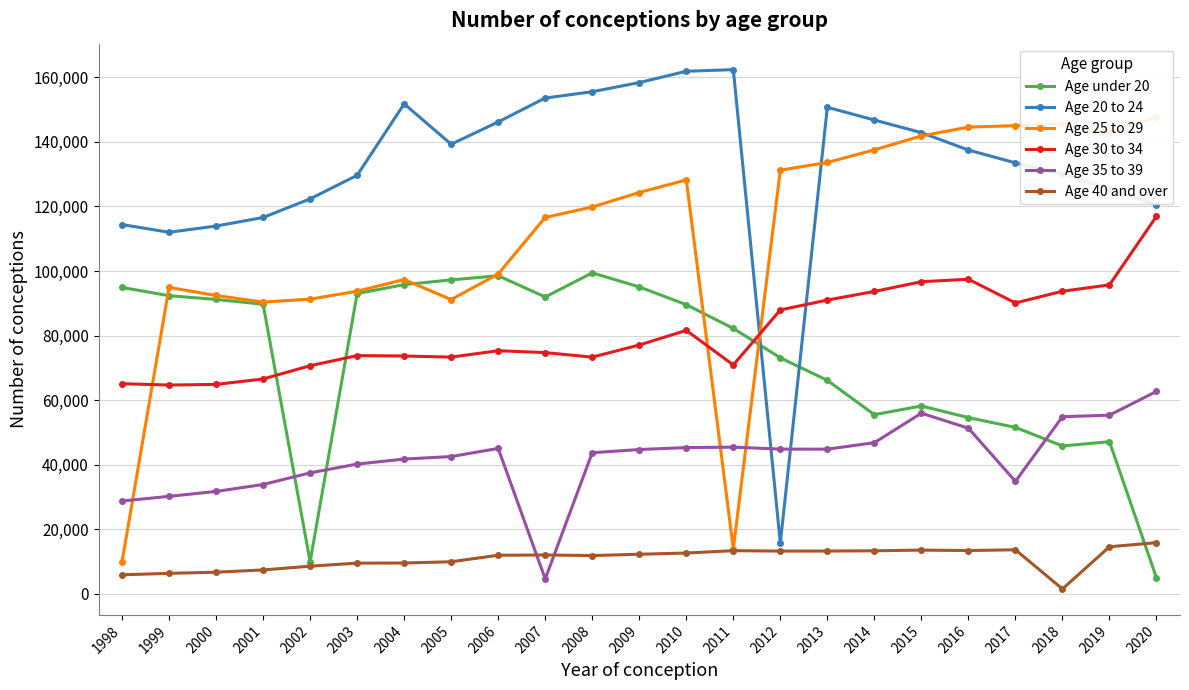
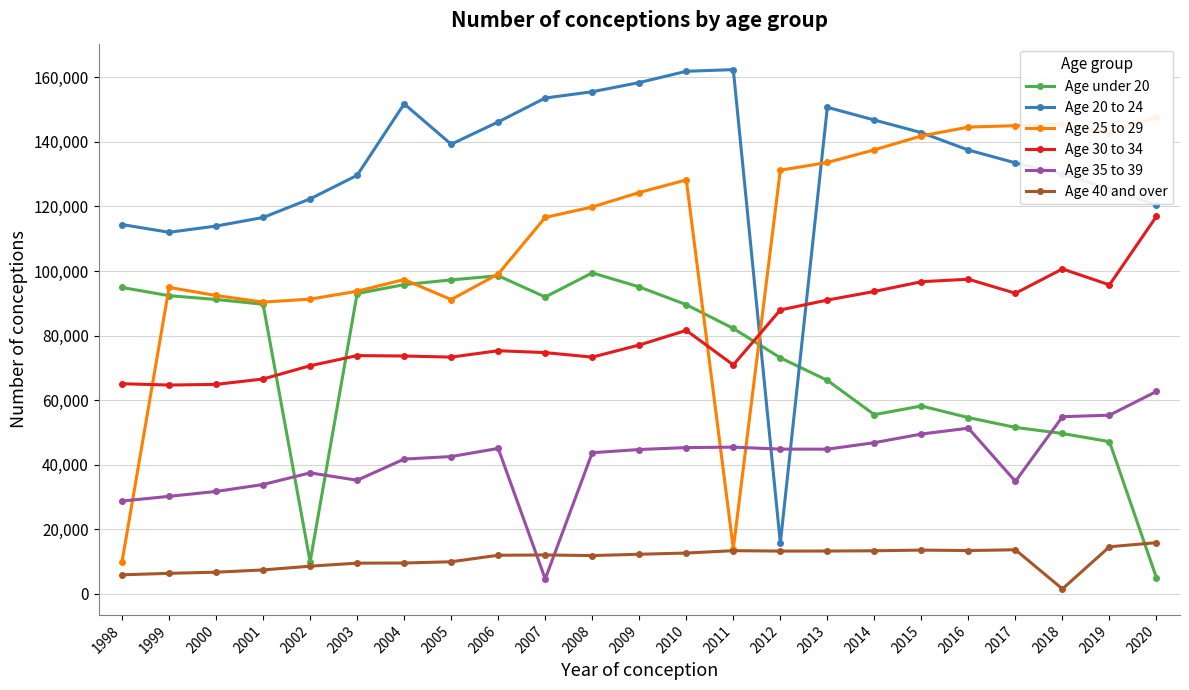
  {
    "Age under 20": {
      "1998": "95,000",
      "1999": "92,000",
      "2000": "91,000",
      "2002": "10,000",
      "2004": "96,000",
      "2005": "97,000",
      "2007": "92,000",
      "2008": "99,000",
      "2009": "95,000",
      "2010": "90,000",
      "2011": "82,000",
      "2012": "73,000",
      "2013": "66,000",
      "2014": "55,000",
      "2015": "58,000",
      "2016": "55,000",
      "2017": "52,000",
-     "2018": "46,000",
+     "2018": "50,000",
      "2019": "47,000",
      "2020": "5,000"
    },
    "Age 20 to 24": {
      "1998": "114,000",
      "1999": "112,000",
      "2000": "114,000",
      "2001": "117,000",
      "2002": "122,000",
      "2003": "130,000",
      "2004": "152,000",
      "2005": "139,000",
      "2006": "146,000",
      "2007": "154,000",
      "2008": "156,000",
      "2009": "158,000",
      "2010": "162,000",
      "2011": "162,000",
      "2012": "16,000",
      "2013": "151,000",
      "2014": "147,000",
      "2015": "143,000",
      "2016": "137,000",
      "2017": "134,000",
      "2020": "120,000"
    },
    "Age 25 to 29": {
      "1998": "10,000",
      "1999": "95,000",
      "2000": "92,000",
      "2002": "91,000",
      "2004": "97,000",
      "2005": "91,000",
      "2007": "117,000",
      "2008": "120,000",
      "2009": "124,000",
      "2010": "128,000",
      "2012": "131,000",
      "2013": "134,000",
      "2014": "138,000",
      "2015": "142,000",
      "2016": "145,000",
      "2017": "145,000"
    },
    "Age 30 to 34": {
      "1998": "65,000",
      "1999": "65,000",
      "2000": "65,000",
      "2001": "67,000",
      "2002": "71,000",
      "2003": "74,000",
      "2004": "74,000",
      "2005": "73,000",
      "2006": "75,000",
      "2007": "75,000",
      "2008": "73,000",
      "2009": "77,000",
      "2010": "82,000",
      "2011": "71,000",
      "2012": "88,000",
      "2013": "91,000",
      "2014": "94,000",
      "2015": "97,000",
      "2016": "97,000",
-     "2017": "90,000",
-     "2018": "94,000",
+     "2017": "93,000",
+     "2018": "101,000",
      "2019": "96,000",
      "2020": "117,000"
    },
    "Age 35 to 39": {
      "1998": "29,000",
      "1999": "30,000",
      "2000": "32,000",
      "2001": "34,000",
      "2002": "37,000",
-     "2003": "40,000",
+     "2003": "35,000",
      "2004": "42,000",
      "2005": "43,000",
      "2006": "45,000",
      "2007": "5,000",
      "2008": "44,000",
      "2009": "45,000",
      "2010": "45,000",
      "2011": "45,000",
      "2012": "45,000",
      "2013": "45,000",
      "2014": "47,000",
-     "2015": "56,000",
+     "2015": "49,000",
      "2016": "51,000",
      "2017": "35,000",
      "2018": "55,000",
      "2019": "55,000",
      "2020": "63,000"
    },
    "Age 40 and over": {
      "1998": "6,000",
      "1999": "6,000",
      "2000": "7,000",
      "2001": "7,000",
      "2002": "9,000",
      "2003": "9,000",
      "2004": "10,000",
      "2005": "10,000",
      "2006": "12,000",
      "2007": "12,000",
      "2008": "12,000",
      "2009": "12,000",
      "2010": "13,000",
      "2012": "13,000",
      "2013": "13,000",
      "2014": "13,000",
      "2015": "14,000",
      "2016": "13,000",
      "2017": "14,000",
      "2018": "1,000",
      "2019": "15,000",
      "2020": "16,000"
    }
  }
